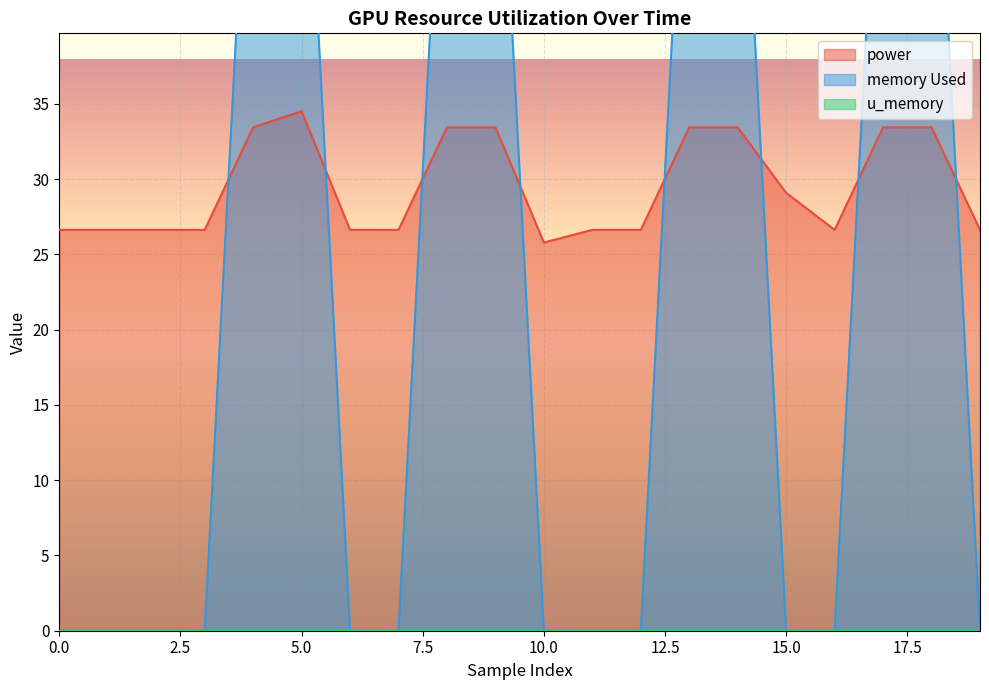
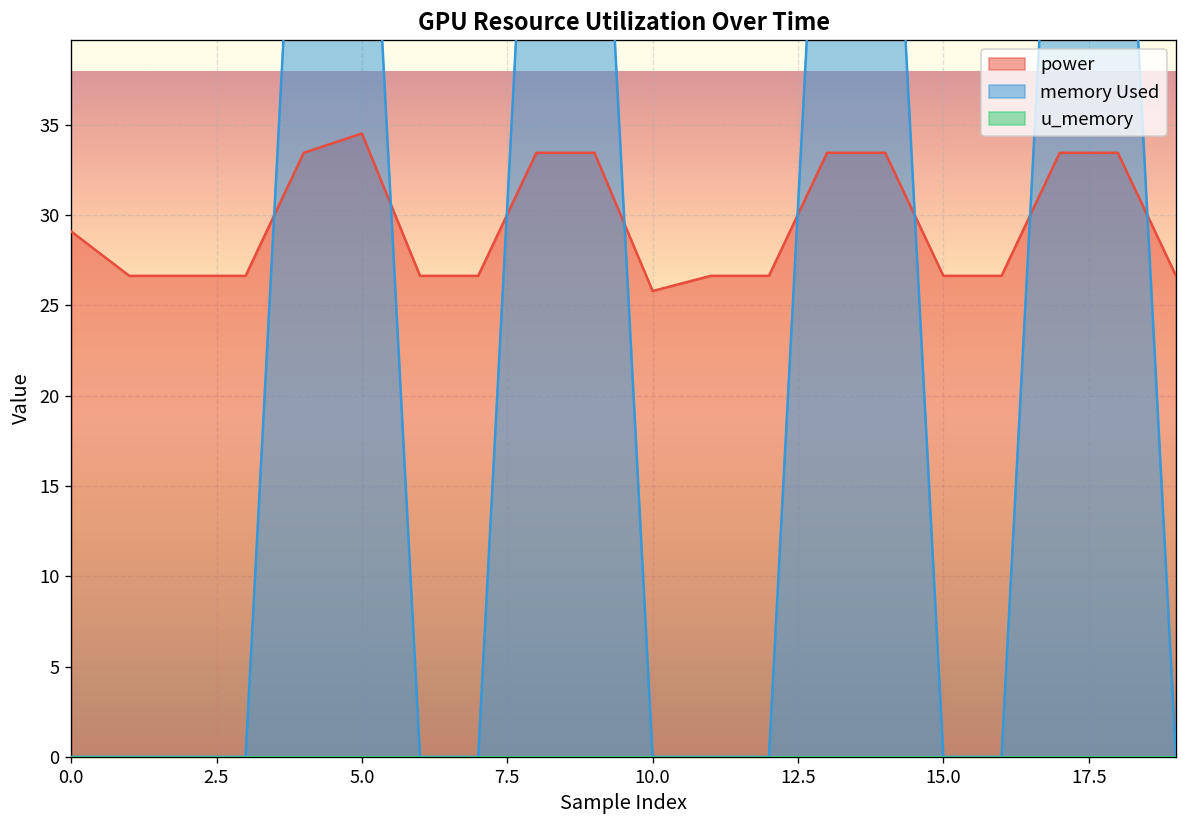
  {
    "power": {
-     "0.0": 26.6,
+     "0.0": 29.1,
      "5.0": 34.5,
      "10.0": 25.8,
-     "15.0": 29.1
+     "15.0": 26.6
    },
    "u_memory": {
      "5.0": 0.0
    }
  }
